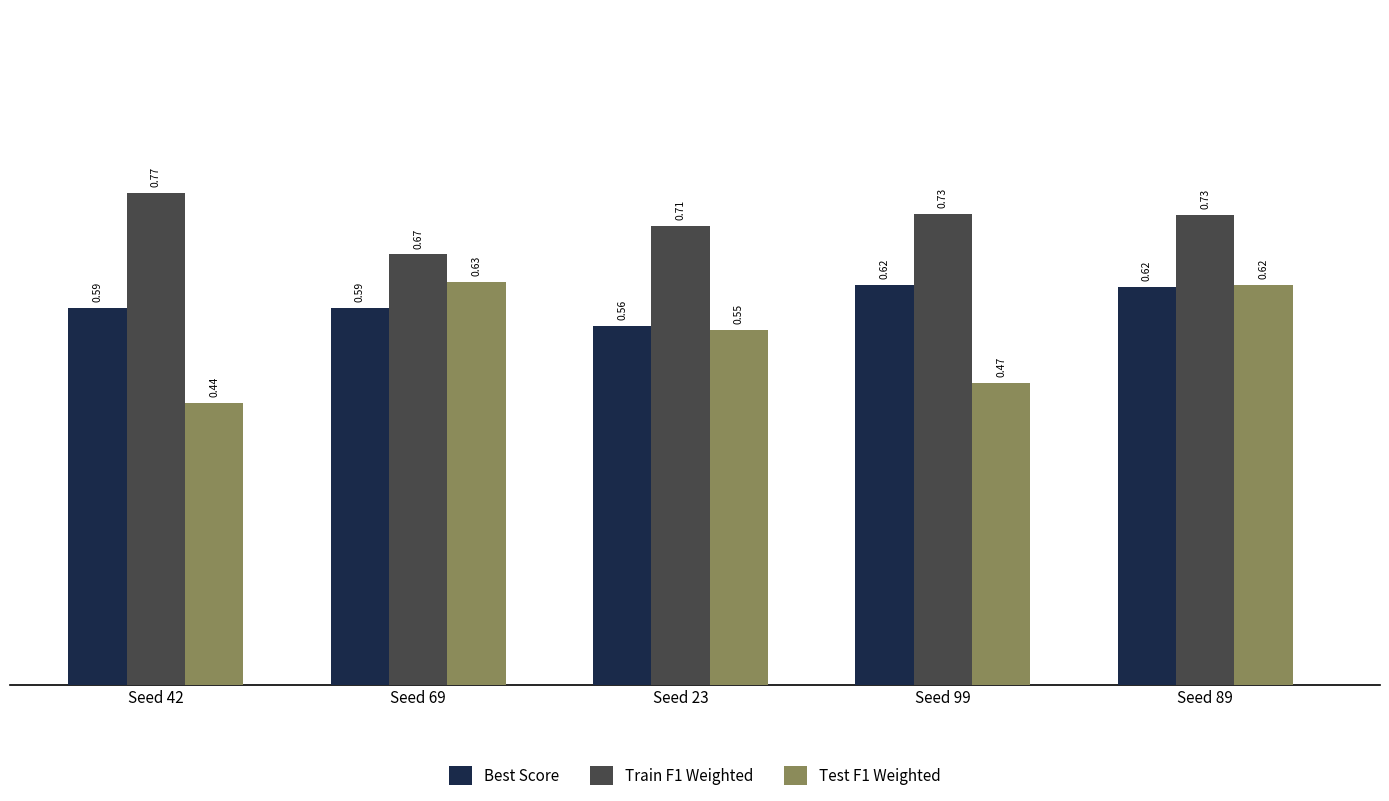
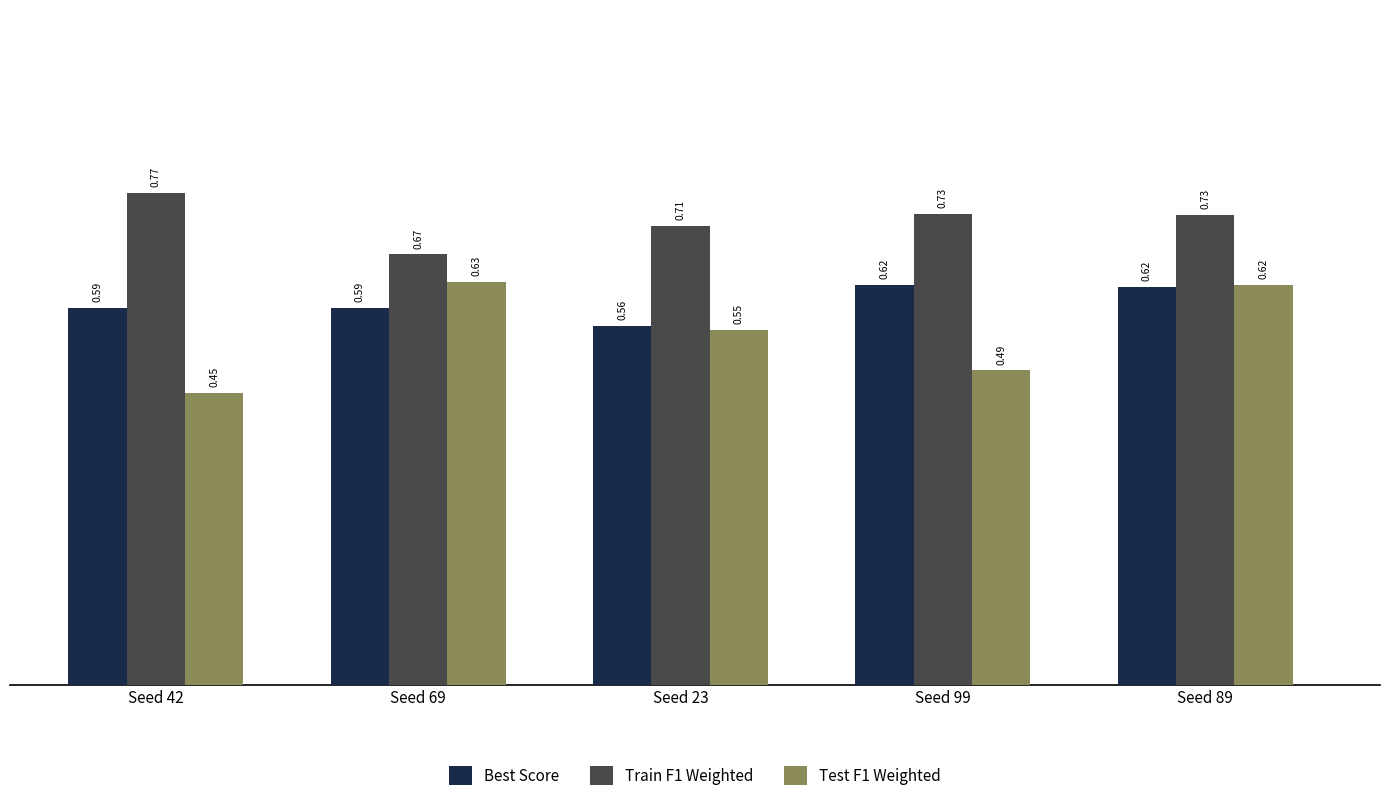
  {
    "Test F1 Weighted": {
-     "Seed 42": 0.44,
+     "Seed 42": 0.45,
      "Seed 69": 0.63,
      "Seed 23": 0.55,
-     "Seed 99": 0.47,
+     "Seed 99": 0.49,
      "Seed 89": 0.62
    }
  }
